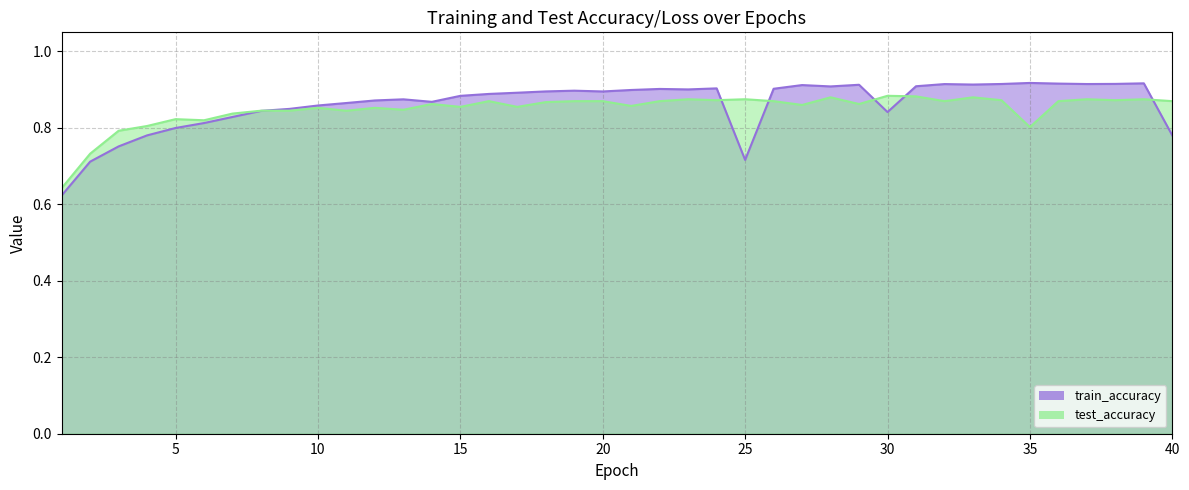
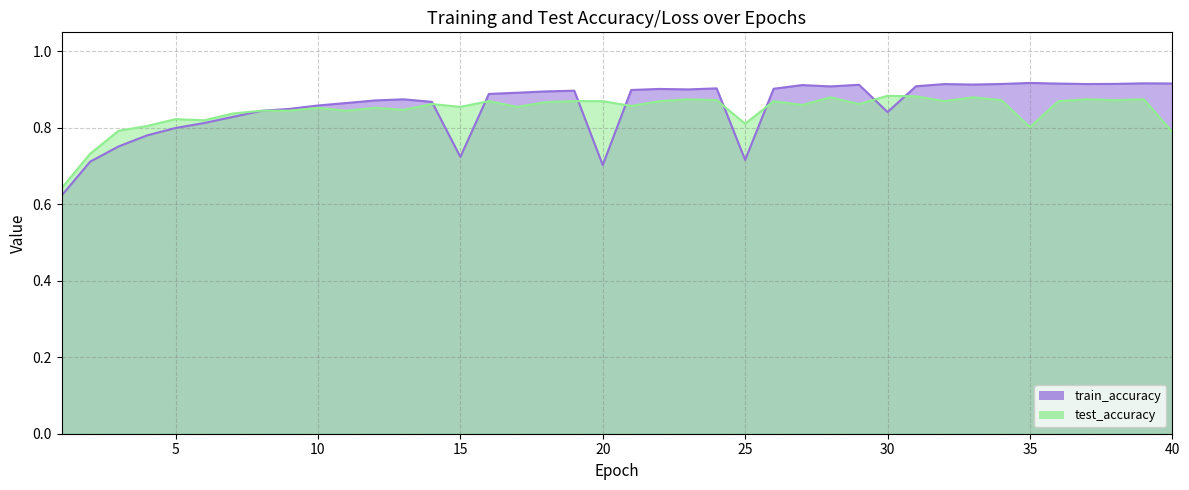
  {
    "train_accuracy": {
      "5": 0.80,
-     "15": 0.88,
-     "20": 0.90,
+     "15": 0.72,
+     "20": 0.70,
      "25": 0.72,
      "30": 0.84,
      "35": 0.92,
-     "40": 0.78
+     "40": 0.92
    },
    "test_accuracy": {
      "5": 0.82,
      "15": 0.85,
      "20": 0.87,
-     "25": 0.88,
+     "25": 0.81,
      "30": 0.88,
      "35": 0.80,
-     "40": 0.87
+     "40": 0.79
    }
  }
